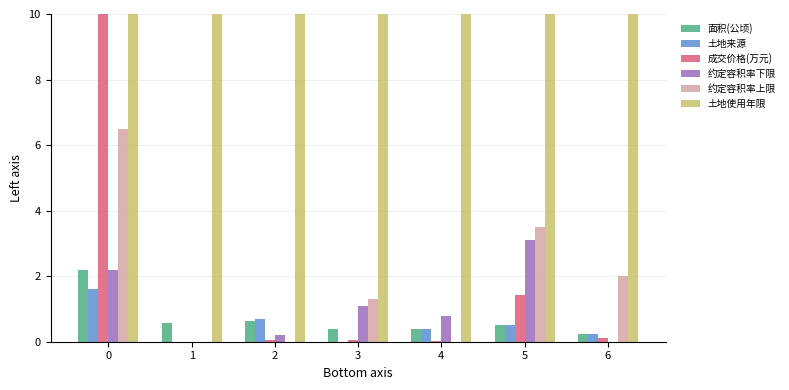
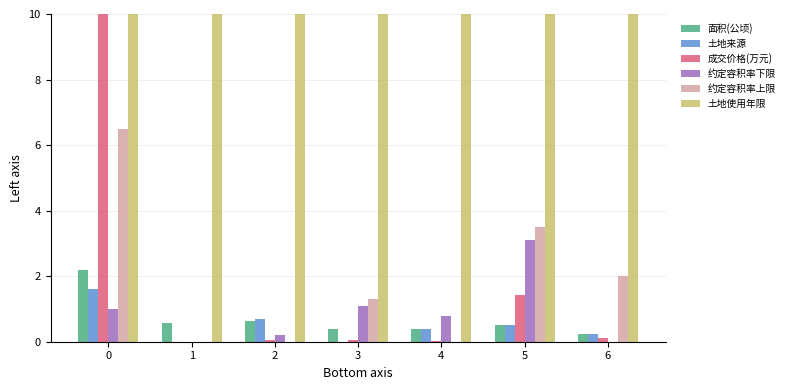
  {
    "面积(公顷)": {
      "0": 2.2,
      "1": 0.6,
      "2": 0.6,
      "3": 0.4,
      "4": 0.4,
      "5": 0.5,
      "6": 0.2
    },
    "土地来源": {
      "0": 1.6,
      "2": 0.7,
      "3": 0.0,
      "4": 0.4,
      "5": 0.5,
      "6": 0.2
    },
    "成交价格(万元)": {
      "0": 10.0,
      "5": 1.4,
      "6": 0.1
    },
    "约定容积率下限": {
-     "0": 2.2,
+     "0": 1.0,
      "1": 0.0,
      "2": 0.2,
      "3": 1.1,
      "4": 0.8,
      "5": 3.1,
      "6": 0.0
    },
    "约定容积率上限": {
      "0": 6.5,
      "1": 0.0,
      "2": 0.0,
      "3": 1.3,
      "4": 0.0,
      "5": 3.5,
      "6": 2.0
    }
  }
